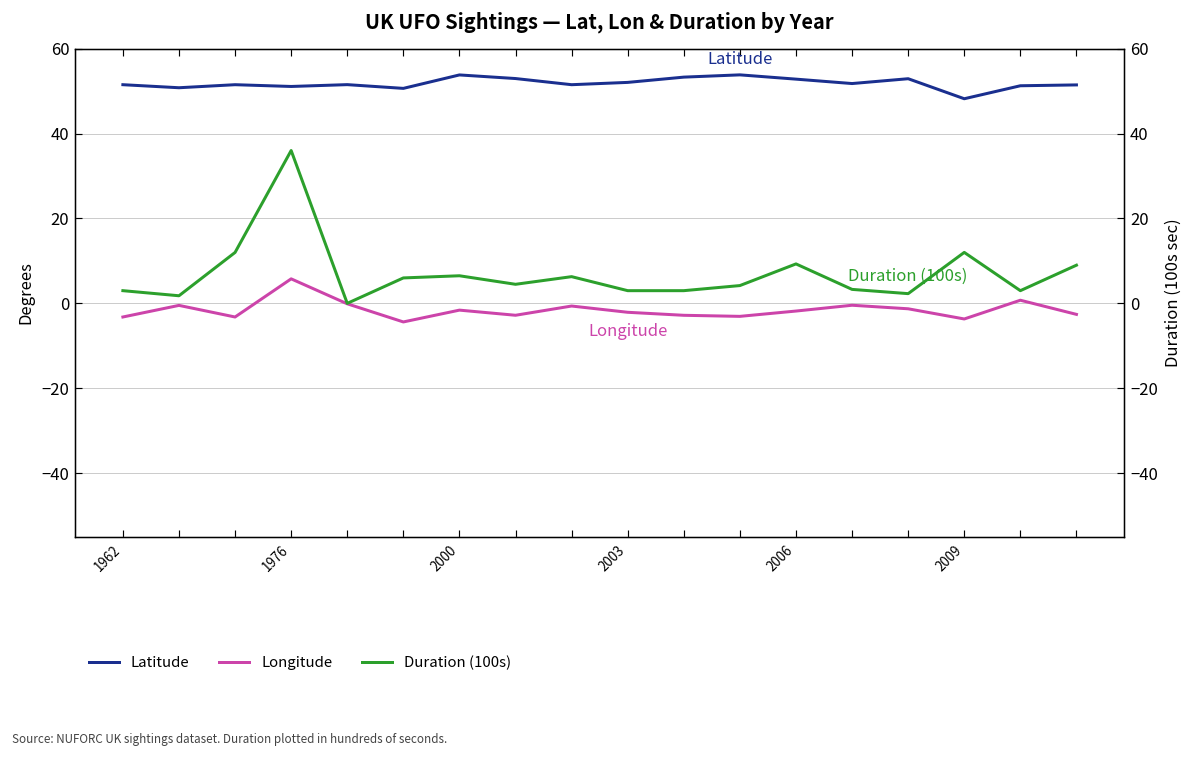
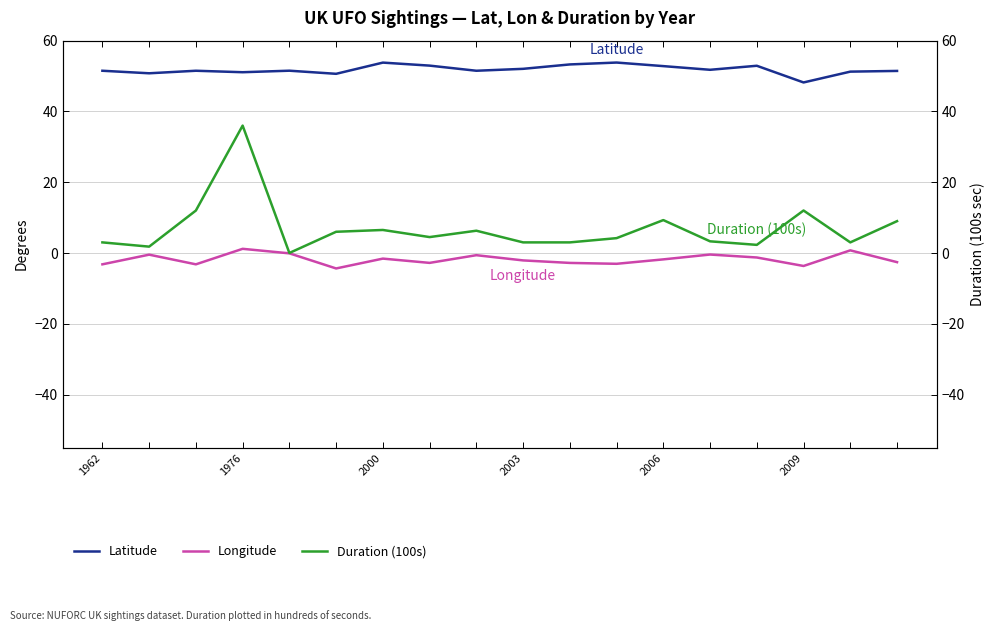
  {
    "Latitude": {
      "1962": 52,
      "1976": 51,
      "2000": 54,
      "2003": 52,
      "2006": 53,
      "2009": 48
    },
    "Longitude": {
      "1962": -3,
-     "1976": 6,
+     "1976": 1,
      "2000": -2,
      "2003": -2,
      "2006": -2,
      "2009": -4
    },
    "Duration (100s)": {
      "1962": 3,
      "1976": 36,
      "2000": 7,
      "2003": 3,
      "2006": 9,
      "2009": 12
    }
  }
